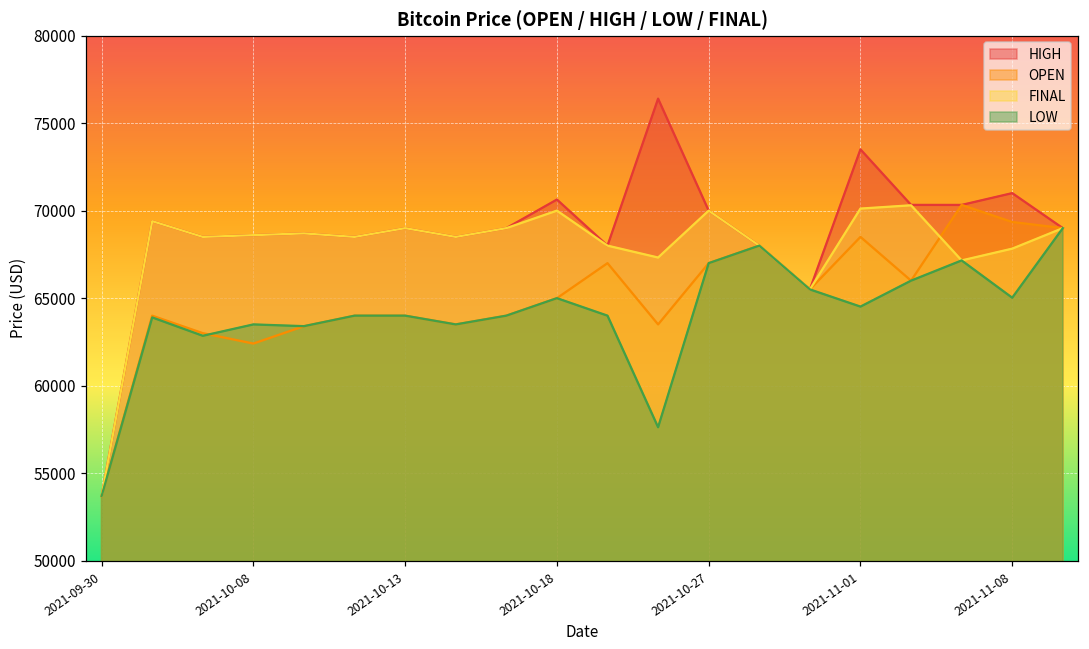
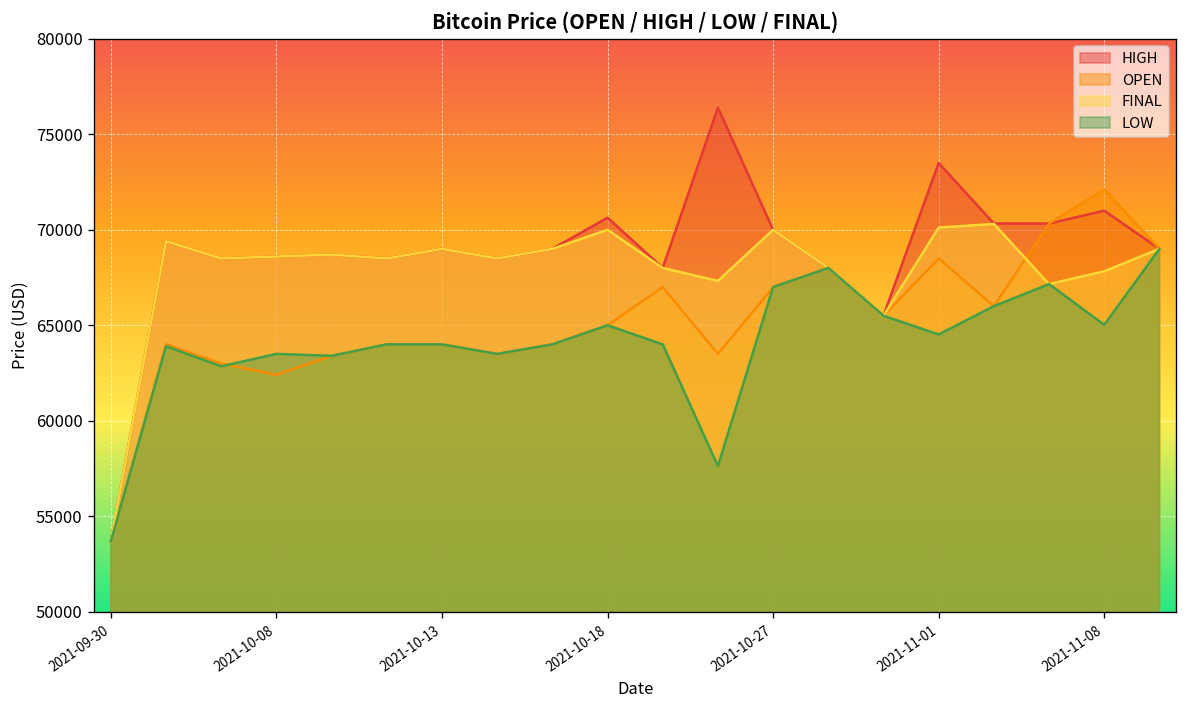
  {
    "HIGH": {
      "2021-10-18": 70600,
      "2021-11-01": 73500,
      "2021-11-08": 71000
    },
    "OPEN": {
      "2021-10-08": 62400,
      "2021-11-01": 68500,
-     "2021-11-08": 69400
+     "2021-11-08": 72100
    },
    "FINAL": {
      "2021-10-18": 70000,
      "2021-11-01": 70100,
      "2021-11-08": 67800
    },
    "LOW": {
      "2021-10-08": 63500,
      "2021-11-01": 64500,
      "2021-11-08": 65000
    }
  }
